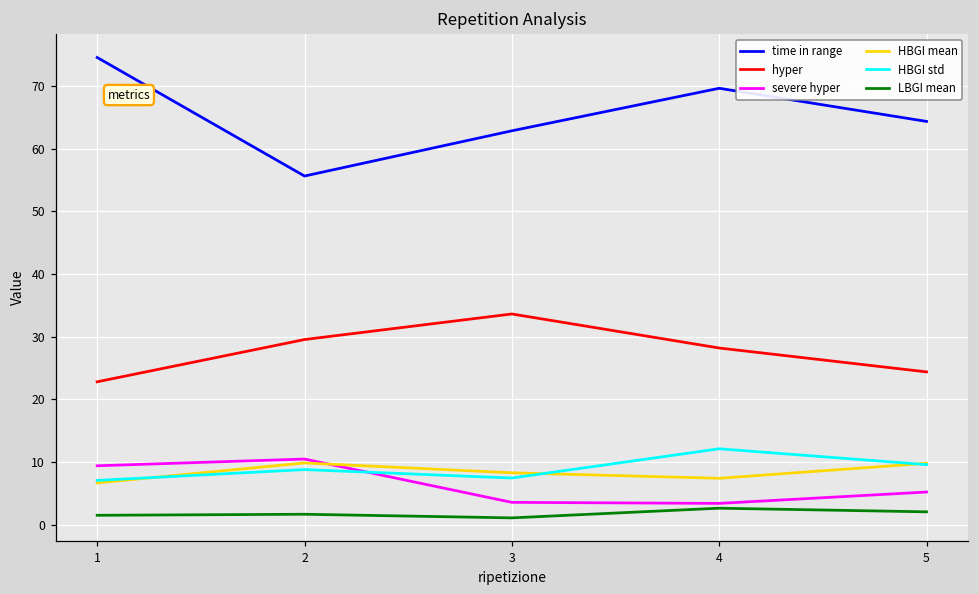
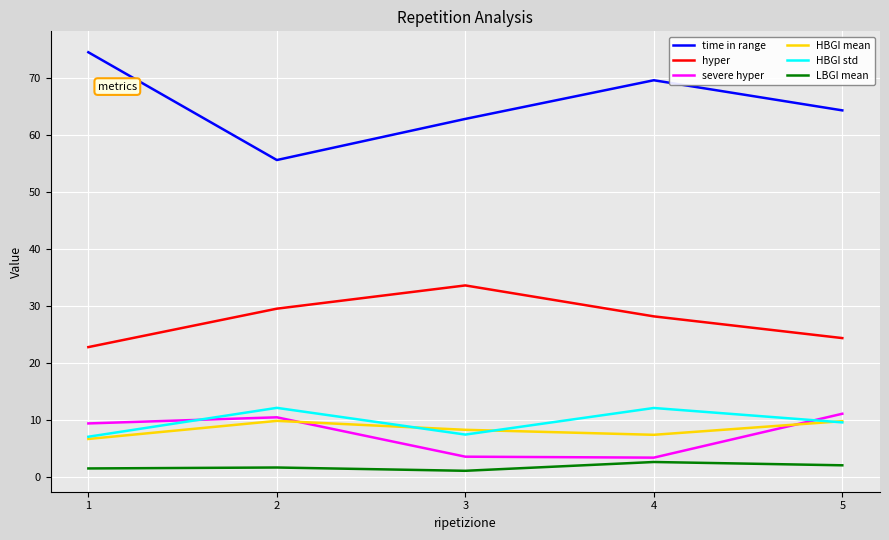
  {
    "time in range": {
      "1": 75,
      "2": 56,
      "3": 63,
      "4": 70,
      "5": 64
    },
    "hyper": {
      "1": 23,
      "2": 30,
      "3": 34,
      "4": 28,
      "5": 24
    },
    "severe hyper": {
      "1": 9,
      "2": 10,
      "3": 4,
      "4": 3,
-     "5": 5
+     "5": 11
    },
    "HBGI mean": {
      "2": 10,
      "3": 8,
      "4": 7
    },
    "HBGI std": {
-     "2": 9,
+     "2": 12,
      "3": 7,
      "4": 12
    },
    "LBGI mean": {
      "1": 1,
      "2": 2,
      "3": 1,
      "4": 3,
      "5": 2
    }
  }
